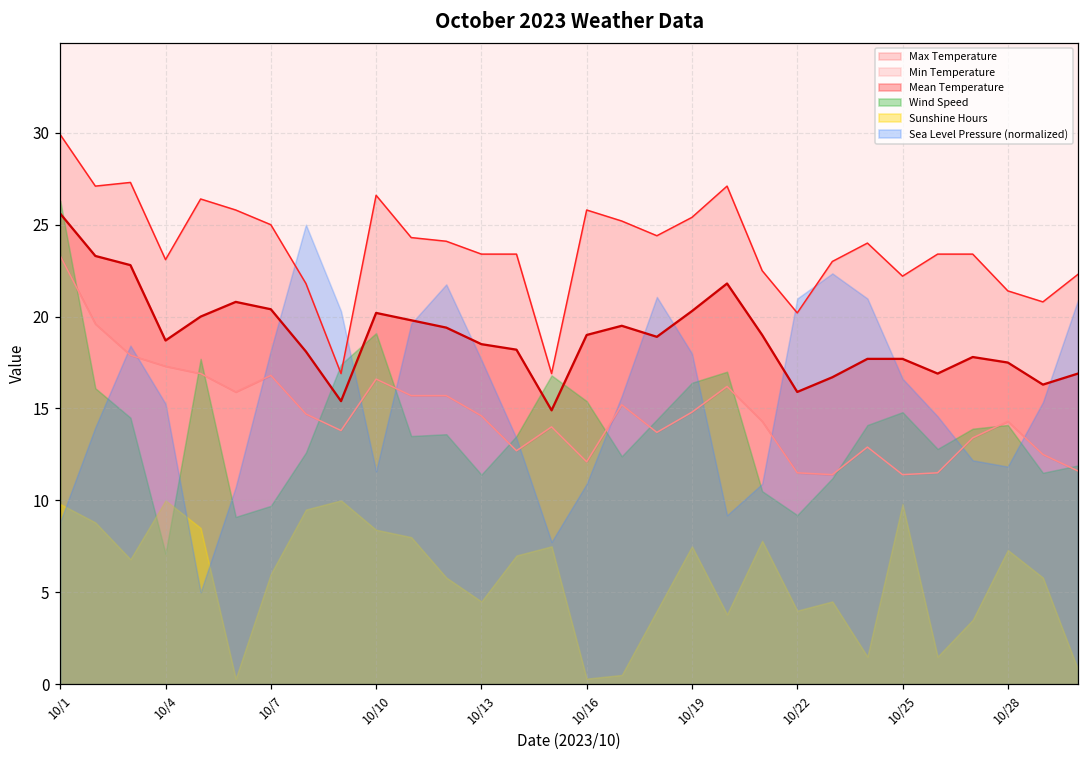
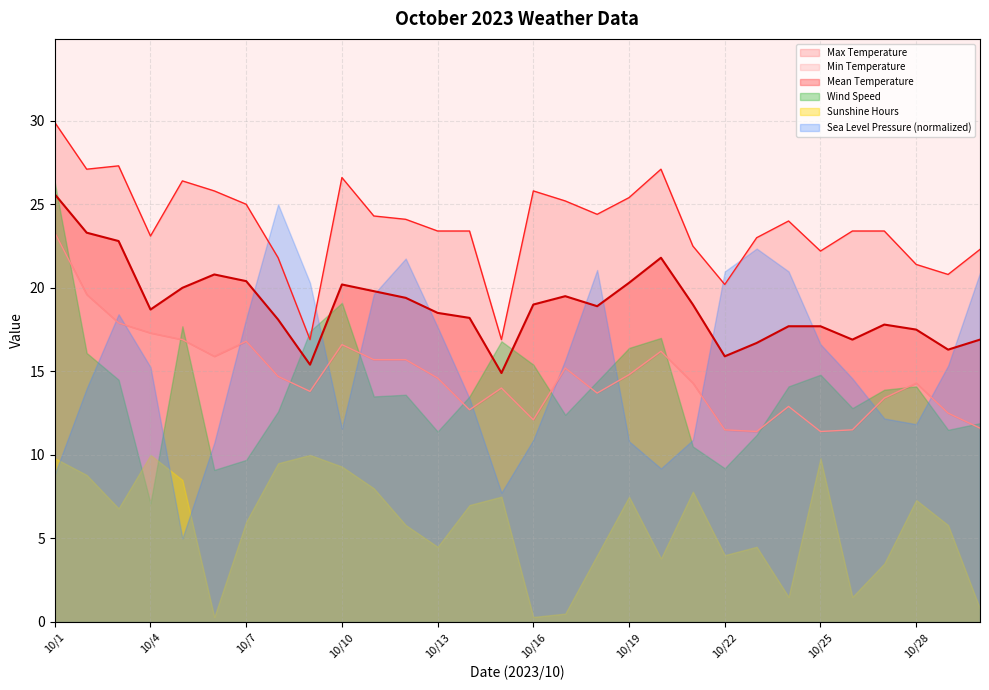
  {
    "Wind Speed": {
      "10/1": 26.3,
      "10/4": 7.1,
      "10/7": 9.7,
      "10/10": 19.1,
      "10/13": 11.4,
      "10/16": 15.4,
      "10/19": 16.4,
      "10/22": 9.2,
      "10/25": 14.8,
      "10/28": 14.1
    },
    "Sunshine Hours": {
      "10/1": 9.8,
      "10/4": 10.0,
      "10/7": 6.0,
-     "10/10": 8.4,
+     "10/10": 9.3,
      "10/13": 4.5,
      "10/16": 0.3,
      "10/19": 7.5,
      "10/22": 4.0,
      "10/25": 9.8,
      "10/28": 7.3
    },
    "Sea Level Pressure (normalized)": {
      "10/1": 8.8,
      "10/4": 15.3,
      "10/7": 18.2,
      "10/10": 11.6,
      "10/13": 17.6,
      "10/16": 10.9,
-     "10/19": 18.0,
+     "10/19": 10.8,
      "10/22": 21.0,
      "10/25": 16.6,
      "10/28": 11.8
    }
  }
